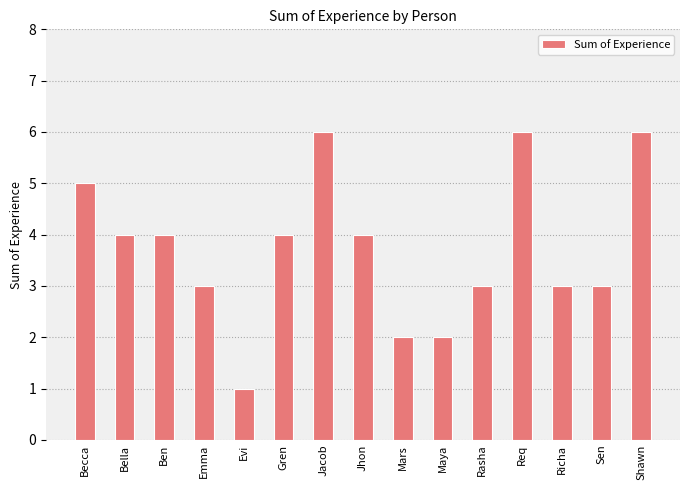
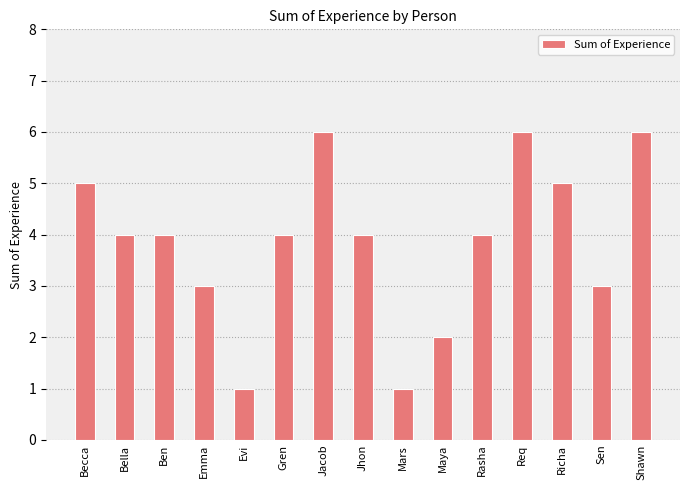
  {
    "Becca": 5,
    "Bella": 4,
    "Ben": 4,
    "Emma": 3,
    "Evi": 1,
    "Gren": 4,
    "Jacob": 6,
    "Jhon": 4,
-   "Mars": 2,
+   "Mars": 1,
    "Maya": 2,
-   "Rasha": 3,
+   "Rasha": 4,
    "Req": 6,
-   "Richa": 3,
+   "Richa": 5,
    "Sen": 3,
    "Shawn": 6
  }
